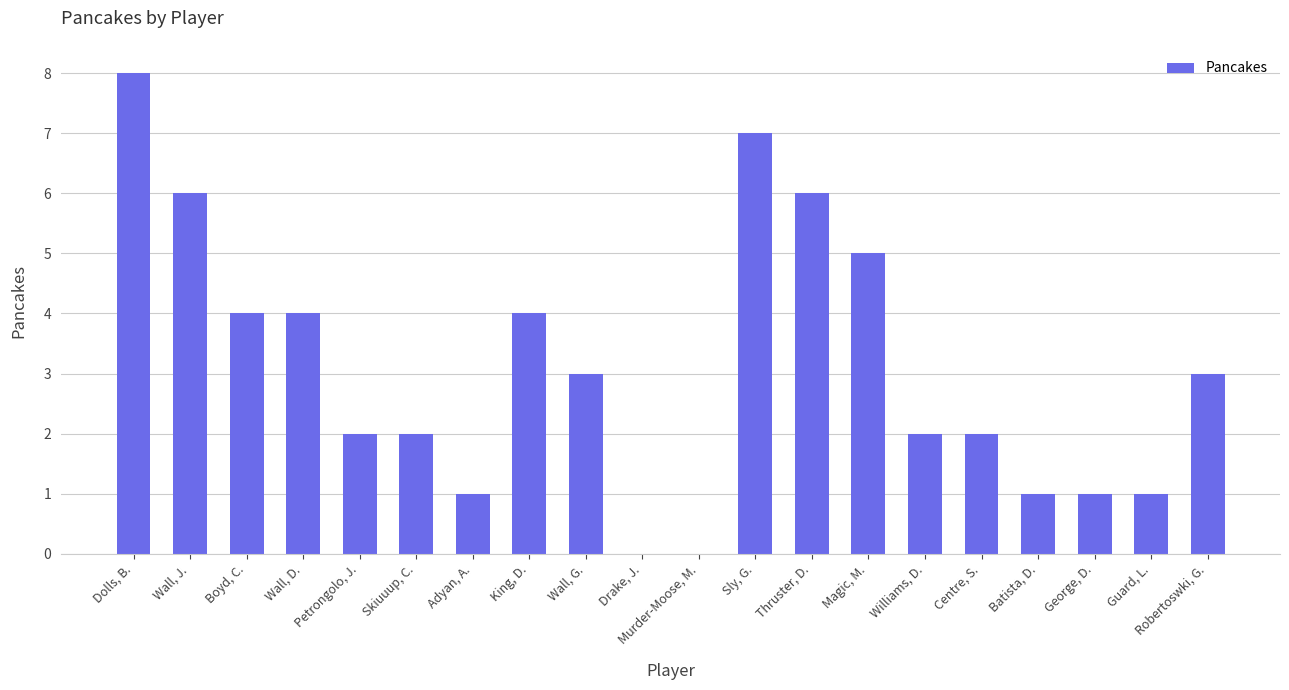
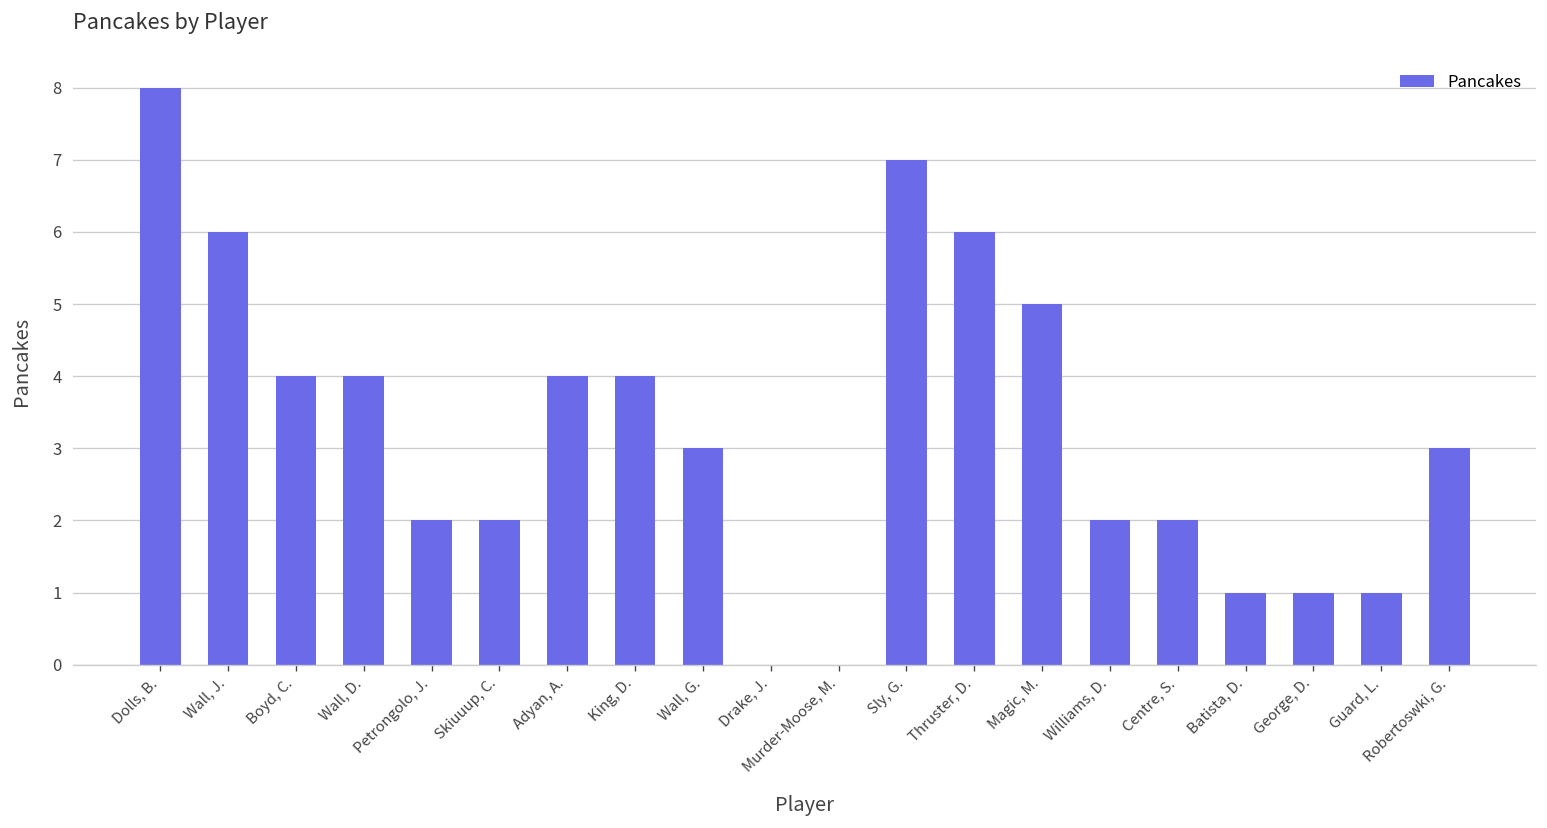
  {
    "Dolls, B.": 8,
    "Wall, J.": 6,
    "Boyd, C.": 4,
    "Wall, D.": 4,
    "Petrongolo, J.": 2,
    "Skiuuup, C.": 2,
-   "Adyan, A.": 1,
+   "Adyan, A.": 4,
    "King, D.": 4,
    "Wall, G.": 3,
    "Drake, J.": 0,
    "Murder-Moose, M.": 0,
    "Sly, G.": 7,
    "Thruster, D.": 6,
    "Magic, M.": 5,
    "Williams, D.": 2,
    "Centre, S.": 2,
    "Batista, D.": 1,
    "George, D.": 1,
    "Guard, L.": 1,
    "Robertoswki, G.": 3
  }
